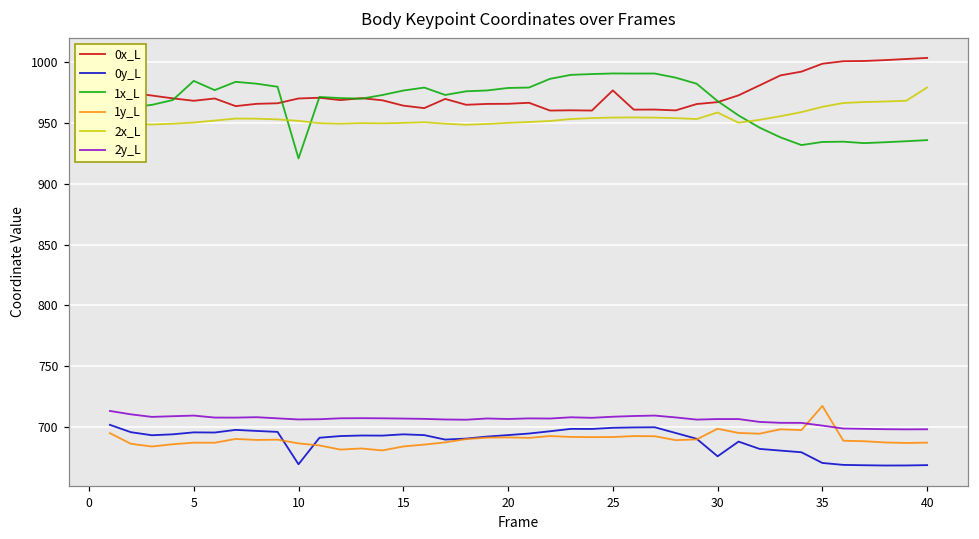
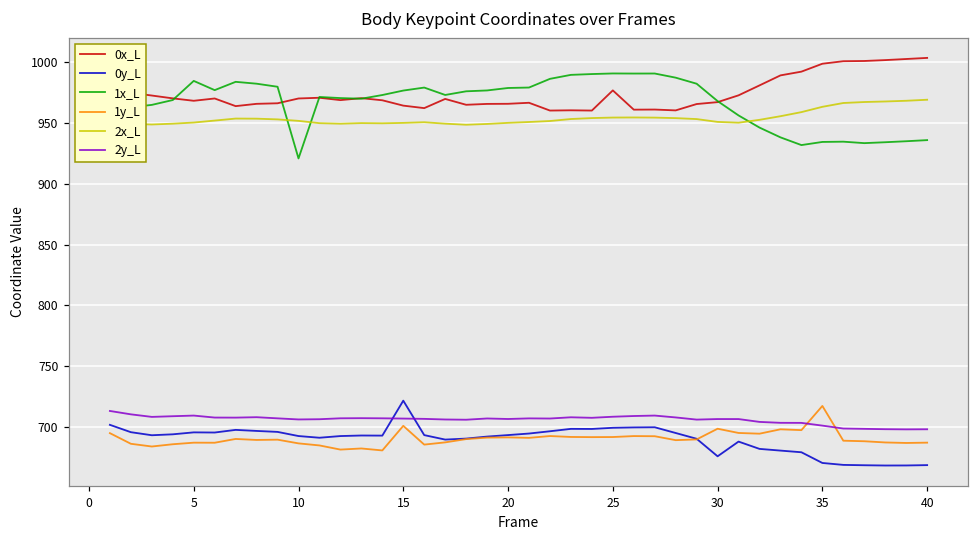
  {
    "0x_L": {
      "5": 968,
      "10": 970,
      "15": 964,
      "20": 965,
      "25": 976,
      "35": 998,
      "40": 1003
    },
    "0y_L": {
      "5": 696,
-     "10": 670,
-     "15": 694,
+     "10": 693,
+     "15": 722,
      "25": 700,
      "30": 676,
      "35": 671,
      "40": 669
    },
    "1x_L": {
      "5": 984,
      "10": 921,
      "15": 976,
      "20": 978,
      "25": 990,
      "35": 934,
      "40": 936
    },
    "1y_L": {
      "5": 688,
      "10": 687,
-     "15": 684,
+     "15": 701,
      "25": 692,
      "30": 699,
      "35": 718,
      "40": 688
    },
    "2x_L": {
      "5": 950,
      "10": 951,
      "15": 950,
      "20": 950,
      "25": 954,
-     "30": 958,
+     "30": 951,
      "35": 963,
-     "40": 979
+     "40": 969
    },
    "2y_L": {
      "5": 710,
      "10": 707,
      "15": 707,
      "20": 707,
      "25": 709,
      "30": 707,
      "35": 702,
      "40": 699
    }
  }
